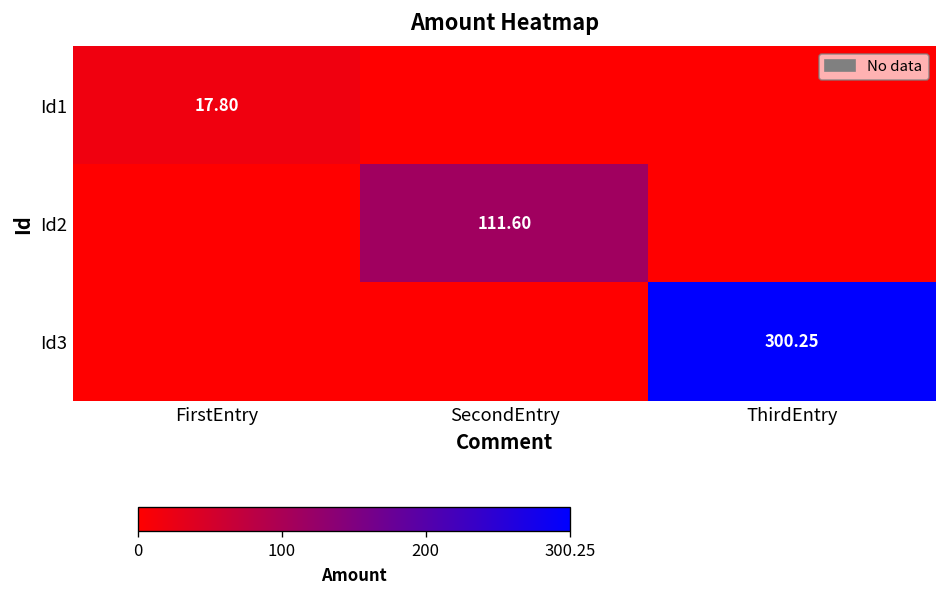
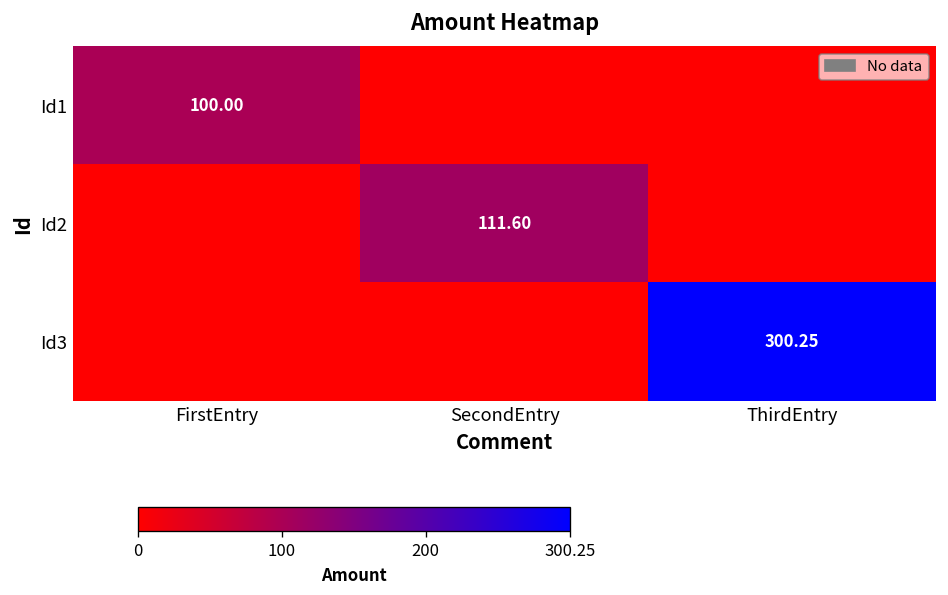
  {
    "Id1": {
-     "FirstEntry": 17.80
+     "FirstEntry": 100.00
    },
    "Id2": {
      "SecondEntry": 111.60
    },
    "Id3": {
      "ThirdEntry": 300.25
    }
  }
